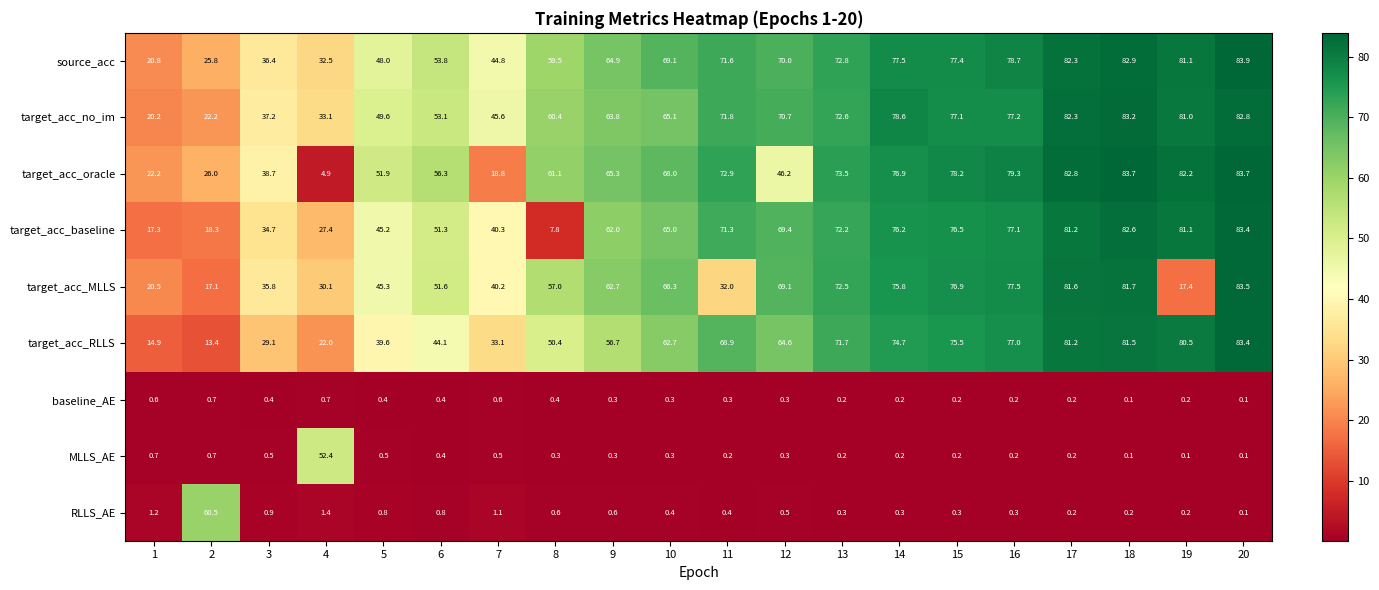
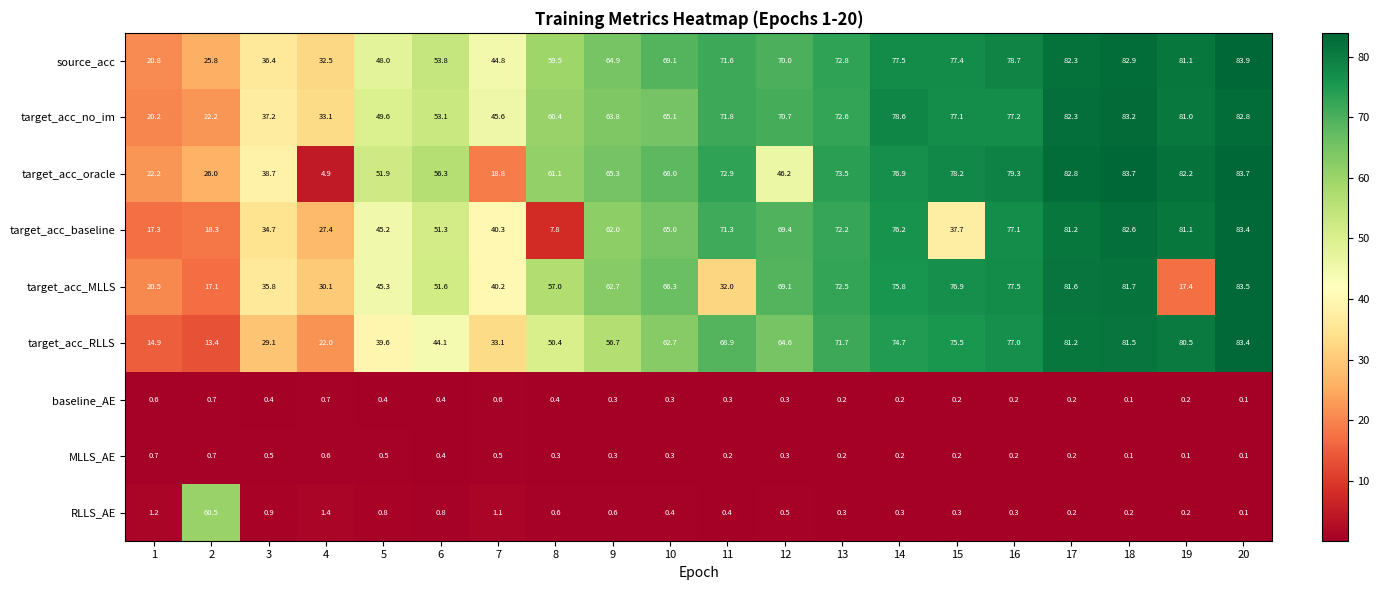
  {
    "source_acc": {
      "1": 20.8,
      "2": 25.8,
      "3": 36.4,
      "4": 32.5,
      "5": 48.0,
      "6": 53.8,
      "7": 44.8,
      "8": 59.5,
      "9": 64.9,
      "10": 69.1,
      "11": 71.6,
      "12": 70.0,
      "13": 72.8,
      "14": 77.5,
      "15": 77.4,
      "16": 78.7,
      "17": 82.3,
      "18": 82.9,
      "19": 81.1,
      "20": 83.9
    },
    "target_acc_no_im": {
      "1": 20.2,
      "2": 22.2,
      "3": 37.2,
      "4": 33.1,
      "5": 49.6,
      "6": 53.1,
      "7": 45.6,
      "8": 60.4,
      "9": 63.8,
      "10": 65.1,
      "11": 71.8,
      "12": 70.7,
      "13": 72.6,
      "14": 78.6,
      "15": 77.1,
      "16": 77.2,
      "17": 82.3,
      "18": 83.2,
      "19": 81.0,
      "20": 82.8
    },
    "target_acc_oracle": {
      "1": 22.2,
      "2": 26.0,
      "3": 38.7,
      "4": 4.9,
      "5": 51.9,
      "6": 56.3,
      "7": 18.8,
      "8": 61.1,
      "9": 65.3,
      "10": 68.0,
      "11": 72.9,
      "12": 46.2,
      "13": 73.5,
      "14": 76.9,
      "15": 78.2,
      "16": 79.3,
      "17": 82.8,
      "18": 83.7,
      "19": 82.2,
      "20": 83.7
    },
    "target_acc_baseline": {
      "1": 17.3,
      "2": 18.3,
      "3": 34.7,
      "4": 27.4,
      "5": 45.2,
      "6": 51.3,
      "7": 40.3,
      "8": 7.8,
      "9": 62.0,
      "10": 65.0,
      "11": 71.3,
      "12": 69.4,
      "13": 72.2,
      "14": 76.2,
-     "15": 76.5,
+     "15": 37.7,
      "16": 77.1,
      "17": 81.2,
      "18": 82.6,
      "19": 81.1,
      "20": 83.4
    },
    "target_acc_MLLS": {
      "1": 20.5,
      "2": 17.1,
      "3": 35.8,
      "4": 30.1,
      "5": 45.3,
      "6": 51.6,
      "7": 40.2,
      "8": 57.0,
      "9": 62.7,
      "10": 66.3,
      "11": 32.0,
      "12": 69.1,
      "13": 72.5,
      "14": 75.8,
      "15": 76.9,
      "16": 77.5,
      "17": 81.6,
      "18": 81.7,
      "19": 17.4,
      "20": 83.5
    },
    "target_acc_RLLS": {
      "1": 14.9,
      "2": 13.4,
      "3": 29.1,
      "4": 22.0,
      "5": 39.6,
      "6": 44.1,
      "7": 33.1,
      "8": 50.4,
      "9": 56.7,
      "10": 62.7,
      "11": 68.9,
      "12": 64.6,
      "13": 71.7,
      "14": 74.7,
      "15": 75.5,
      "16": 77.0,
      "17": 81.2,
      "18": 81.5,
      "19": 80.5,
      "20": 83.4
    },
    "baseline_AE": {
      "1": 0.6,
      "2": 0.7,
      "3": 0.4,
      "4": 0.7,
      "5": 0.4,
      "6": 0.4,
      "7": 0.6,
      "8": 0.4,
      "9": 0.3,
      "10": 0.3,
      "11": 0.3,
      "12": 0.3,
      "13": 0.2,
      "14": 0.2,
      "15": 0.2,
      "16": 0.2,
      "17": 0.2,
      "18": 0.1,
      "19": 0.2,
      "20": 0.1
    },
    "MLLS_AE": {
      "1": 0.7,
      "2": 0.7,
      "3": 0.5,
-     "4": 52.4,
+     "4": 0.6,
      "5": 0.5,
      "6": 0.4,
      "7": 0.5,
      "8": 0.3,
      "9": 0.3,
      "10": 0.3,
      "11": 0.2,
      "12": 0.3,
      "13": 0.2,
      "14": 0.2,
      "15": 0.2,
      "16": 0.2,
      "17": 0.2,
      "18": 0.1,
      "19": 0.1,
      "20": 0.1
    },
    "RLLS_AE": {
      "1": 1.2,
      "2": 60.5,
      "3": 0.9,
      "4": 1.4,
      "5": 0.8,
      "6": 0.8,
      "7": 1.1,
      "8": 0.6,
      "9": 0.6,
      "10": 0.4,
      "11": 0.4,
      "12": 0.5,
      "13": 0.3,
      "14": 0.3,
      "15": 0.3,
      "16": 0.3,
      "17": 0.2,
      "18": 0.2,
      "19": 0.2,
      "20": 0.1
    }
  }
